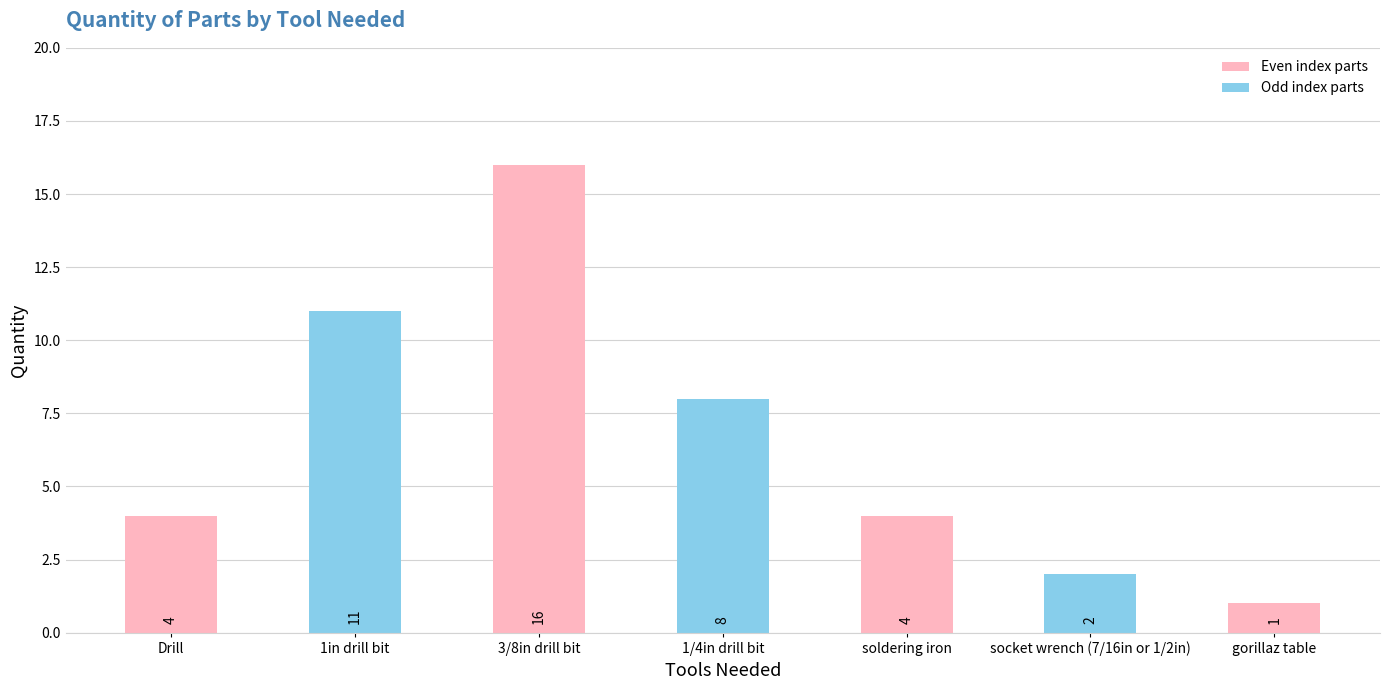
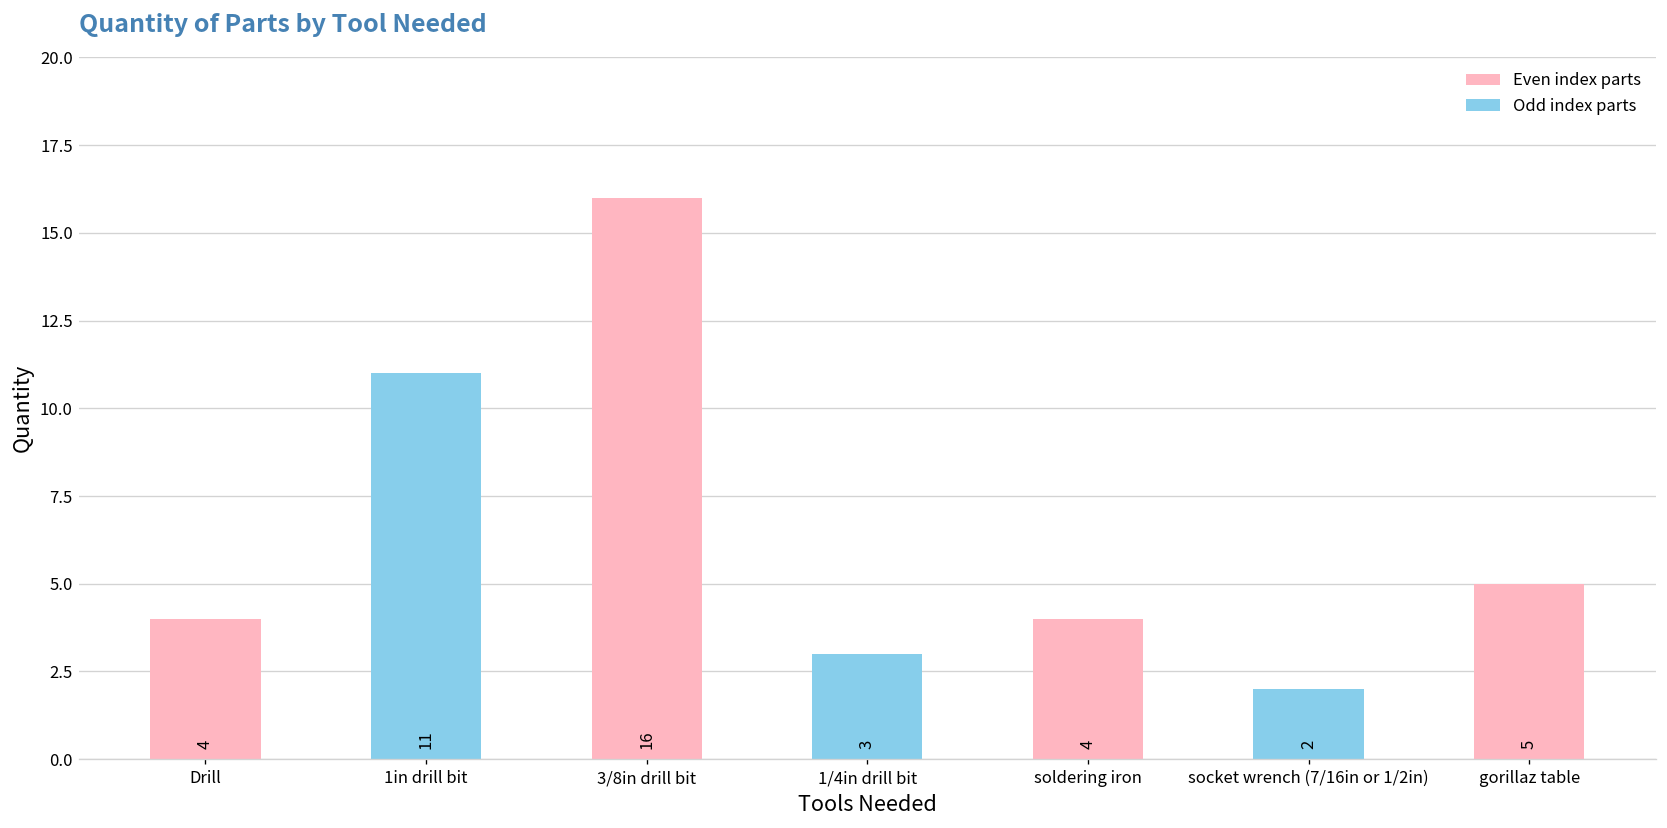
  {
    "Drill": 4,
    "1in drill bit": 11,
    "3/8in drill bit": 16,
-   "1/4in drill bit": 8,
+   "1/4in drill bit": 3,
    "soldering iron": 4,
    "socket wrench (7/16in or 1/2in)": 2,
-   "gorillaz table": 1
+   "gorillaz table": 5
  }
